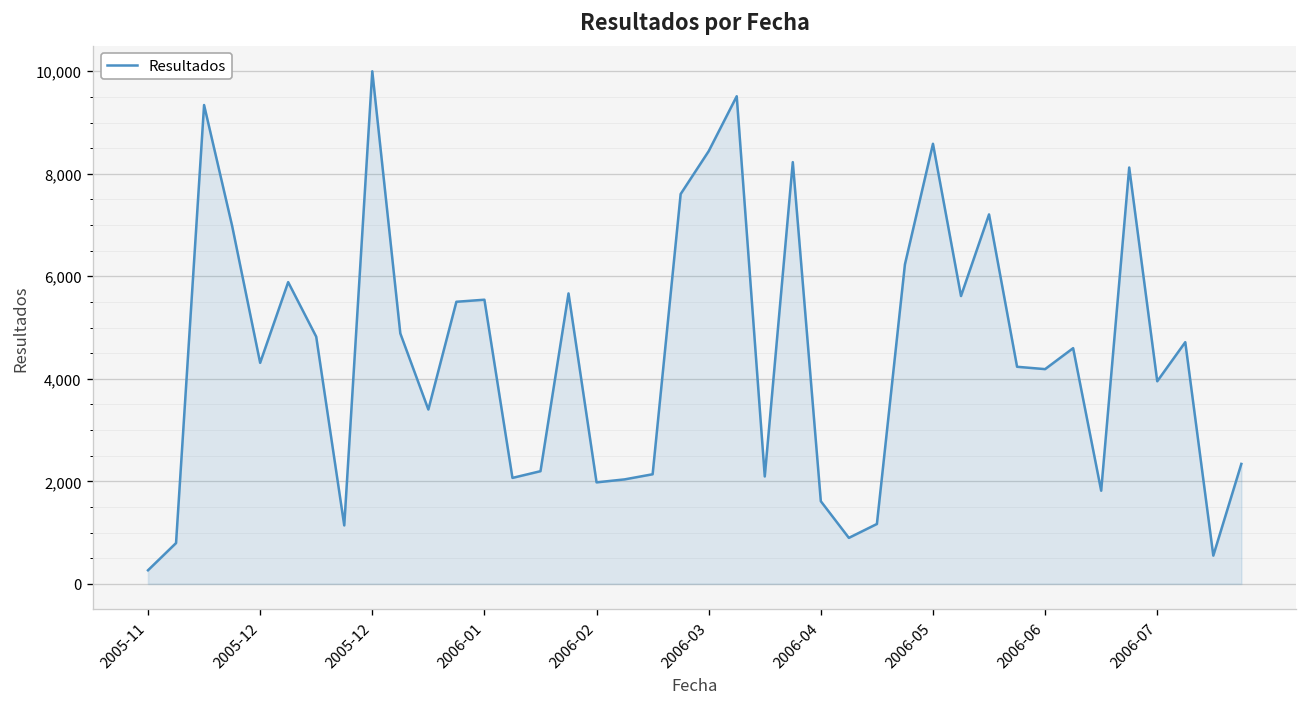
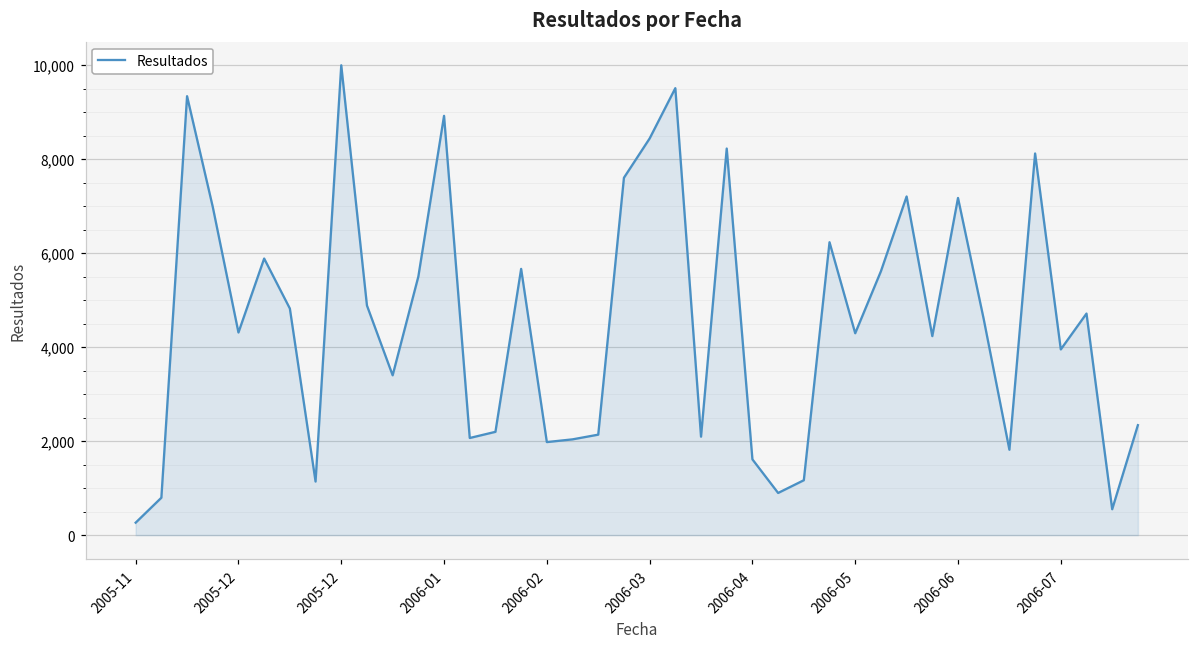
  {
    "2005-11": "300",
-   "2006-01": "5,500",
+   "2006-01": "8,900",
    "2006-02": "2,000",
    "2006-03": "8,400",
    "2006-04": "1,600",
-   "2006-05": "8,600",
-   "2006-06": "4,200",
+   "2006-05": "4,300",
+   "2006-06": "7,200",
    "2006-07": "4,000"
  }
